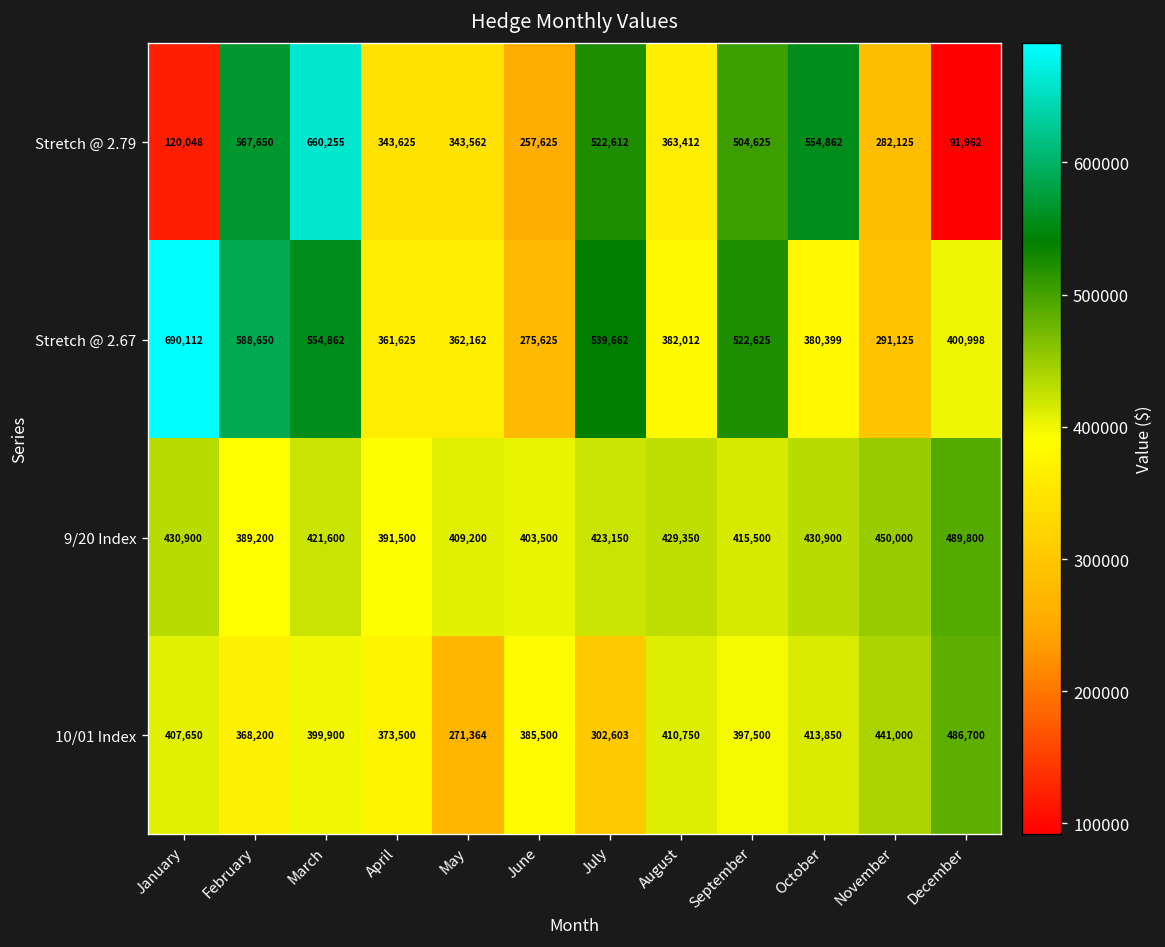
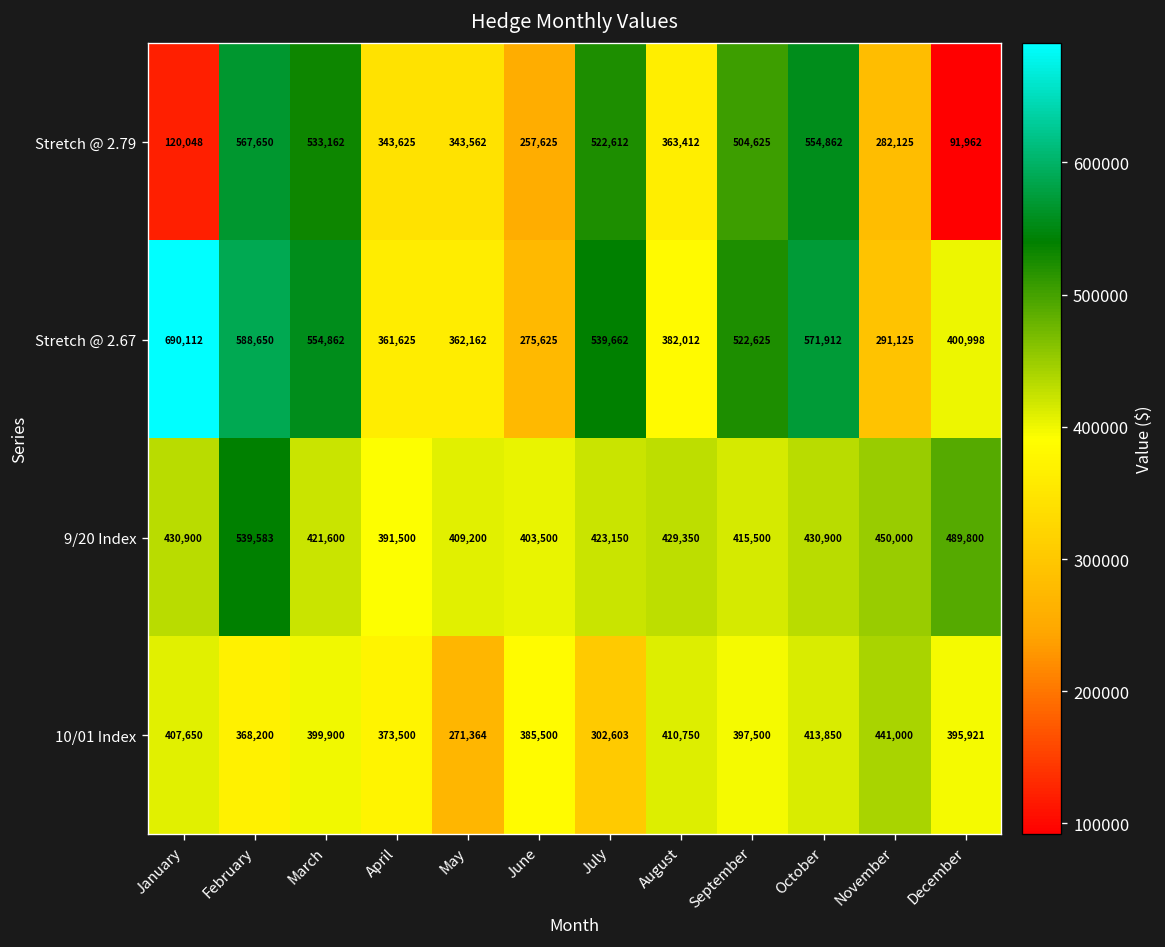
  {
    "Stretch @ 2.79": {
      "January": "120,048",
      "February": "567,650",
-     "March": "660,255",
+     "March": "533,162",
      "April": "343,625",
      "May": "343,562",
      "June": "257,625",
      "July": "522,612",
      "August": "363,412",
      "September": "504,625",
      "October": "554,862",
      "November": "282,125",
      "December": "91,962"
    },
    "Stretch @ 2.67": {
      "January": "690,112",
      "February": "588,650",
      "March": "554,862",
      "April": "361,625",
      "May": "362,162",
      "June": "275,625",
      "July": "539,662",
      "August": "382,012",
      "September": "522,625",
-     "October": "380,399",
+     "October": "571,912",
      "November": "291,125",
      "December": "400,998"
    },
    "9/20 Index": {
      "January": "430,900",
-     "February": "389,200",
+     "February": "539,583",
      "March": "421,600",
      "April": "391,500",
      "May": "409,200",
      "June": "403,500",
      "July": "423,150",
      "August": "429,350",
      "September": "415,500",
      "October": "430,900",
      "November": "450,000",
      "December": "489,800"
    },
    "10/01 Index": {
      "January": "407,650",
      "February": "368,200",
      "March": "399,900",
      "April": "373,500",
      "May": "271,364",
      "June": "385,500",
      "July": "302,603",
      "August": "410,750",
      "September": "397,500",
      "October": "413,850",
      "November": "441,000",
-     "December": "486,700"
+     "December": "395,921"
    }
  }
